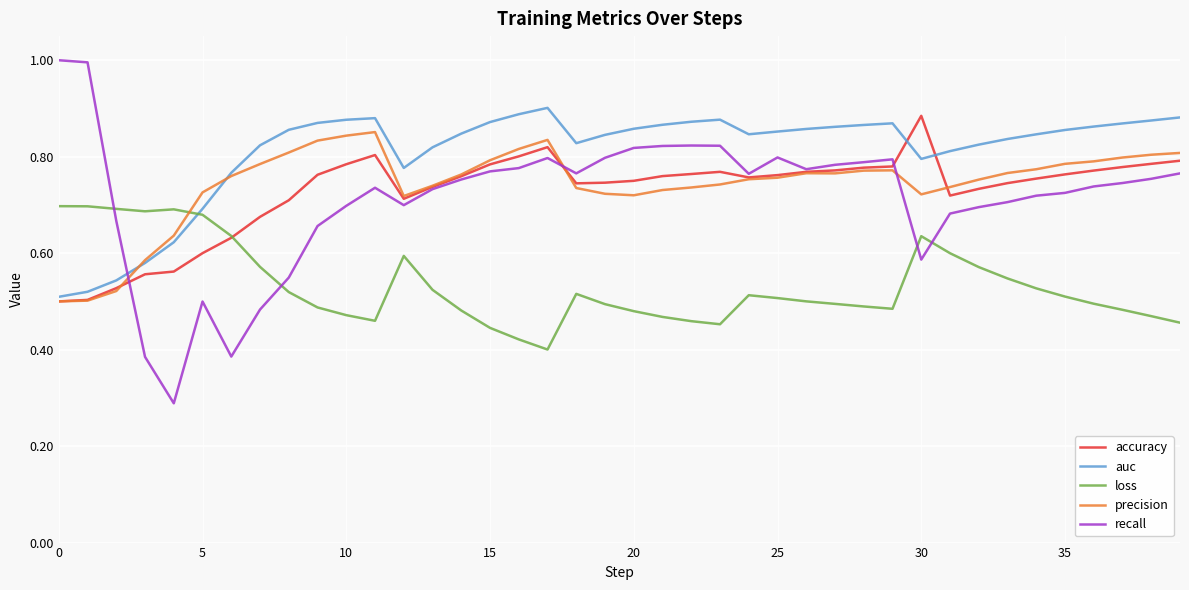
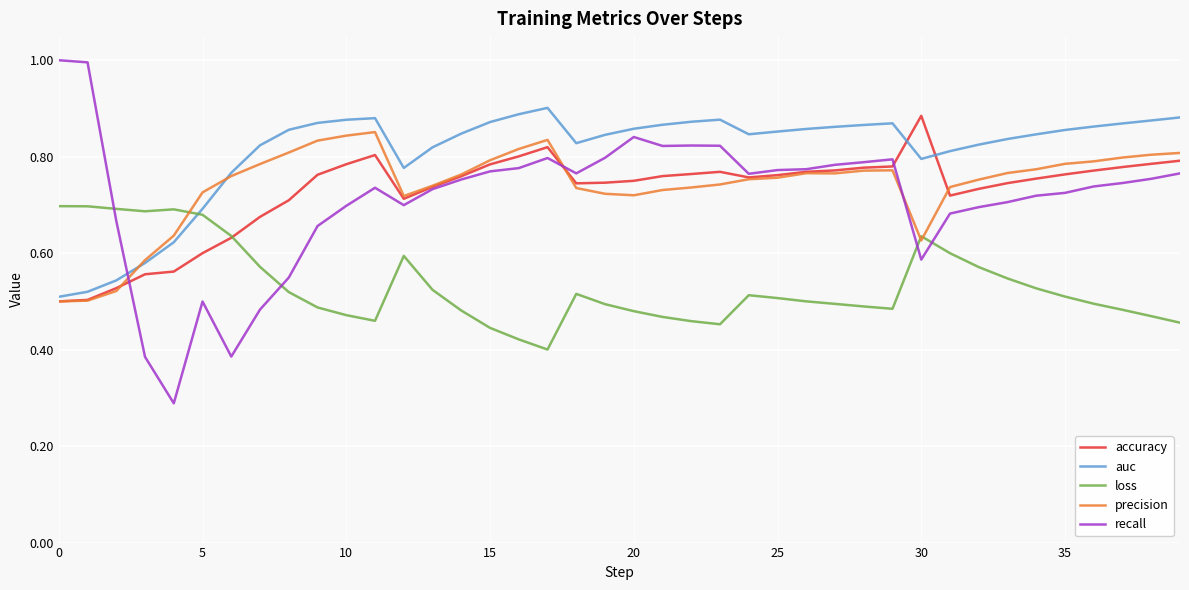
  {
    "accuracy": {
      "5": 0.60,
      "10": 0.78,
      "15": 0.78,
      "20": 0.75,
      "25": 0.76,
      "30": 0.88,
      "35": 0.76
    },
    "auc": {
      "0": 0.51,
      "5": 0.69,
      "10": 0.88,
      "15": 0.87,
      "20": 0.86,
      "25": 0.85,
      "30": 0.80,
      "35": 0.86
    },
    "loss": {
      "0": 0.70,
      "5": 0.68,
      "10": 0.47,
      "15": 0.45,
      "20": 0.48,
      "25": 0.51,
      "30": 0.64,
      "35": 0.51
    },
    "precision": {
      "5": 0.73,
      "10": 0.84,
      "15": 0.79,
      "20": 0.72,
      "25": 0.76,
-     "30": 0.72,
+     "30": 0.63,
      "35": 0.79
    },
    "recall": {
      "0": 1.00,
      "5": 0.50,
      "10": 0.70,
      "15": 0.77,
-     "20": 0.82,
-     "25": 0.80,
+     "20": 0.84,
+     "25": 0.77,
      "30": 0.59,
      "35": 0.73
    }
  }
